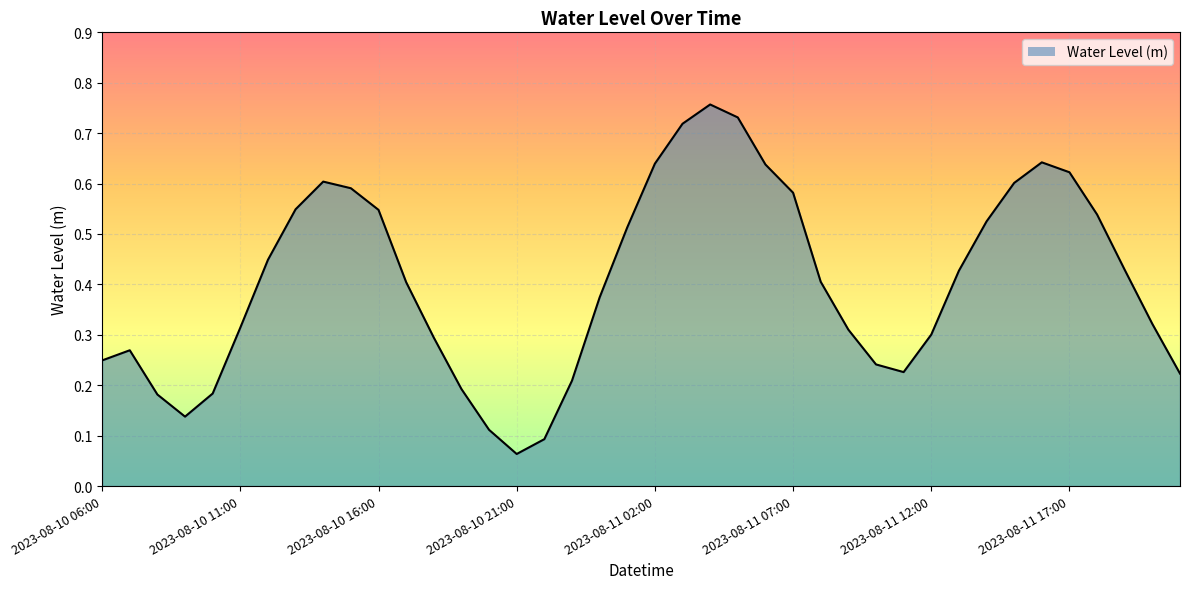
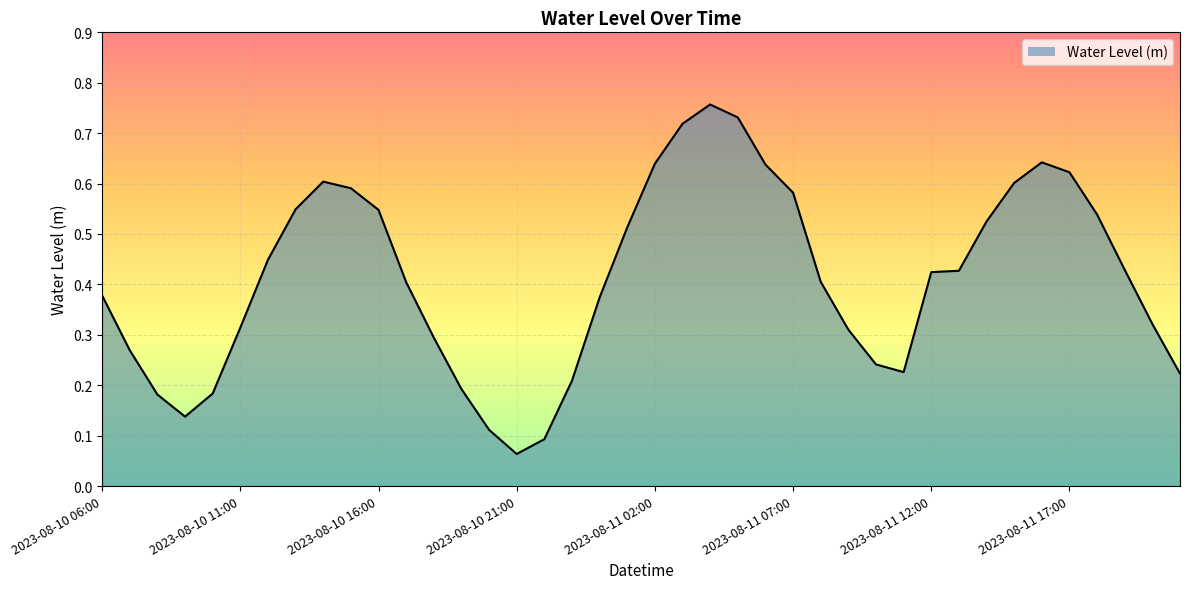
  {
-   "2023-08-10 06:00": 0.25,
+   "2023-08-10 06:00": 0.38,
    "2023-08-10 11:00": 0.31,
    "2023-08-10 16:00": 0.55,
    "2023-08-10 21:00": 0.06,
    "2023-08-11 02:00": 0.64,
    "2023-08-11 07:00": 0.58,
-   "2023-08-11 12:00": 0.30,
+   "2023-08-11 12:00": 0.42,
    "2023-08-11 17:00": 0.62
  }
